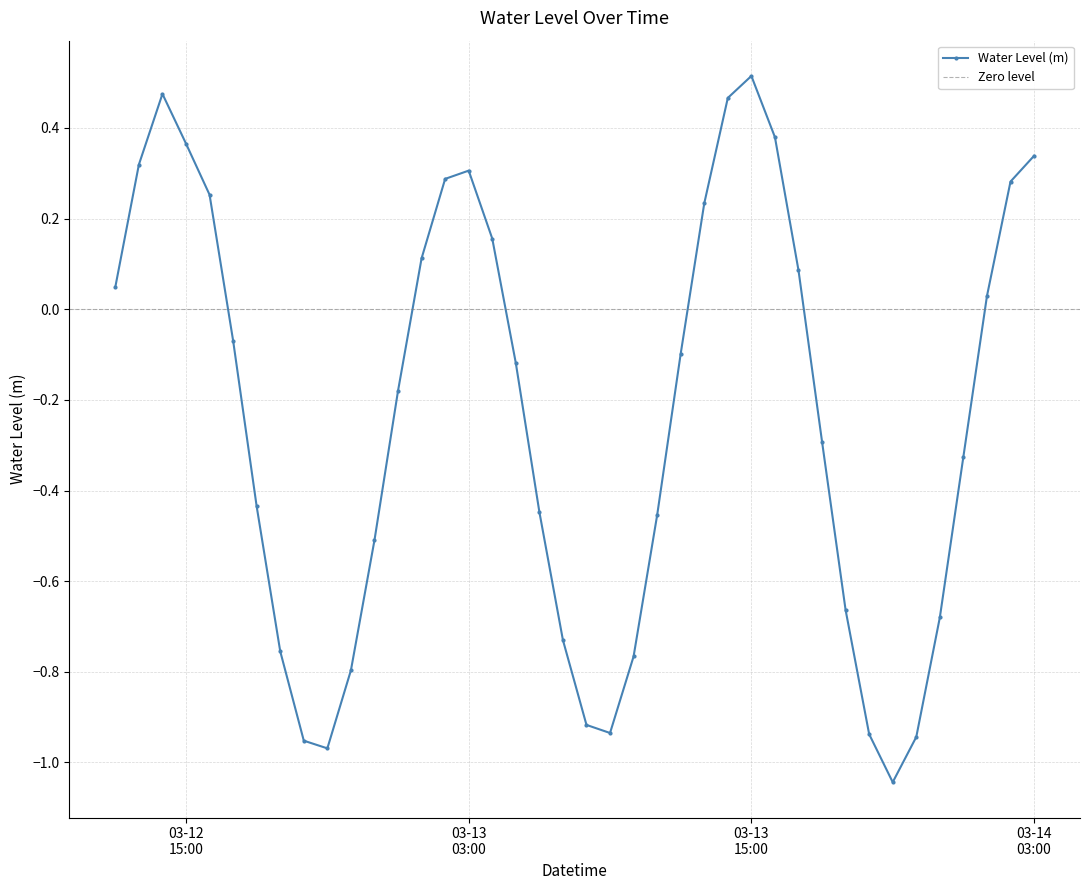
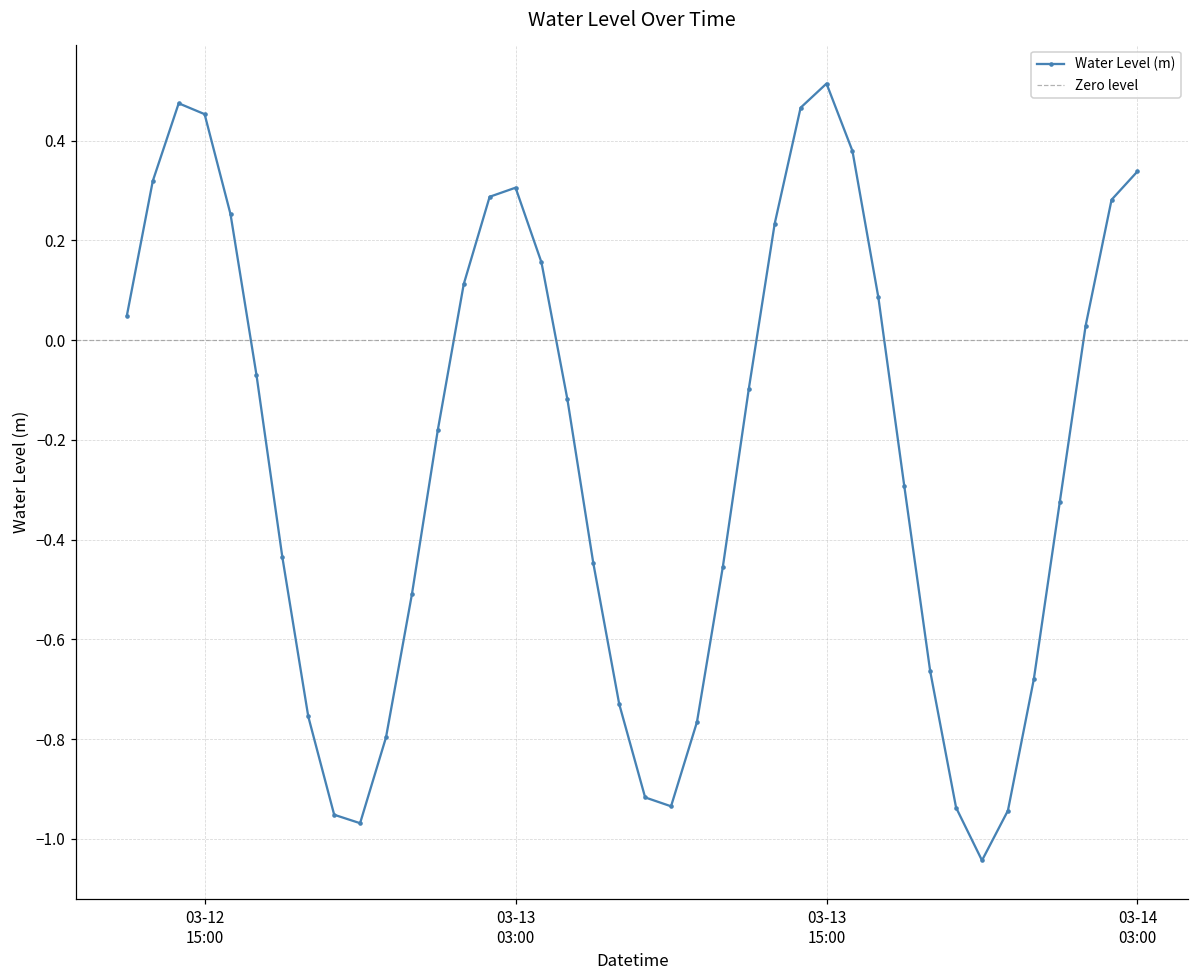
  {
-   "03-12 15:00": 0.37,
+   "03-12 15:00": 0.45,
    "03-13 03:00": 0.31,
    "03-13 15:00": 0.51,
    "03-14 03:00": 0.34
  }
